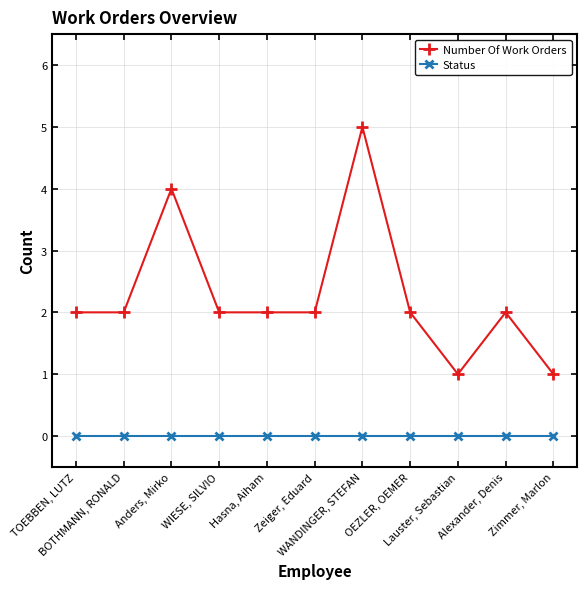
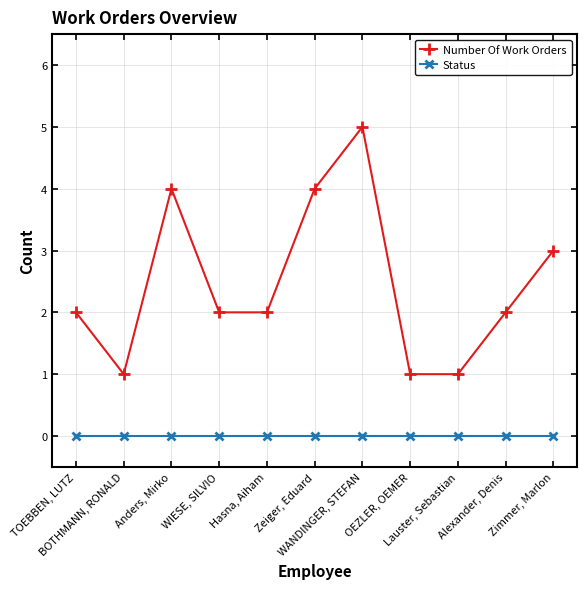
  {
    "Number Of Work Orders": {
      "TOEBBEN, LUTZ": 2,
-     "BOTHMANN, RONALD": 2,
+     "BOTHMANN, RONALD": 1,
      "Anders, Mirko": 4,
      "WIESE, SILVIO": 2,
      "Hasna, Aiham": 2,
-     "Zeiger, Eduard": 2,
+     "Zeiger, Eduard": 4,
      "WANDINGER, STEFAN": 5,
-     "OEZLER, OEMER": 2,
+     "OEZLER, OEMER": 1,
      "Lauster, Sebastian": 1,
      "Alexander, Denis": 2,
-     "Zimmer, Marlon": 1
+     "Zimmer, Marlon": 3
    },
    "Status": {
      "TOEBBEN, LUTZ": 0,
      "BOTHMANN, RONALD": 0,
      "Anders, Mirko": 0,
      "WIESE, SILVIO": 0,
      "Hasna, Aiham": 0,
      "Zeiger, Eduard": 0,
      "WANDINGER, STEFAN": 0,
      "OEZLER, OEMER": 0,
      "Lauster, Sebastian": 0,
      "Alexander, Denis": 0,
      "Zimmer, Marlon": 0
    }
  }
